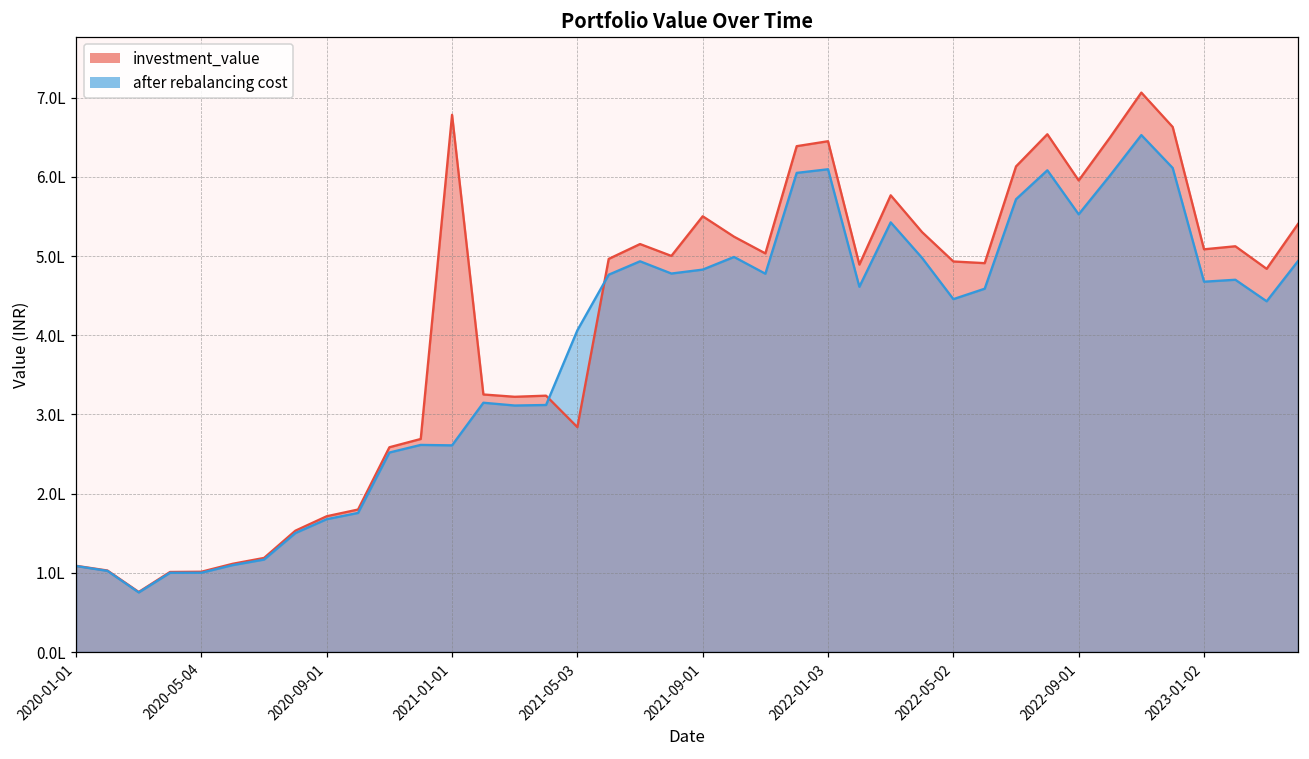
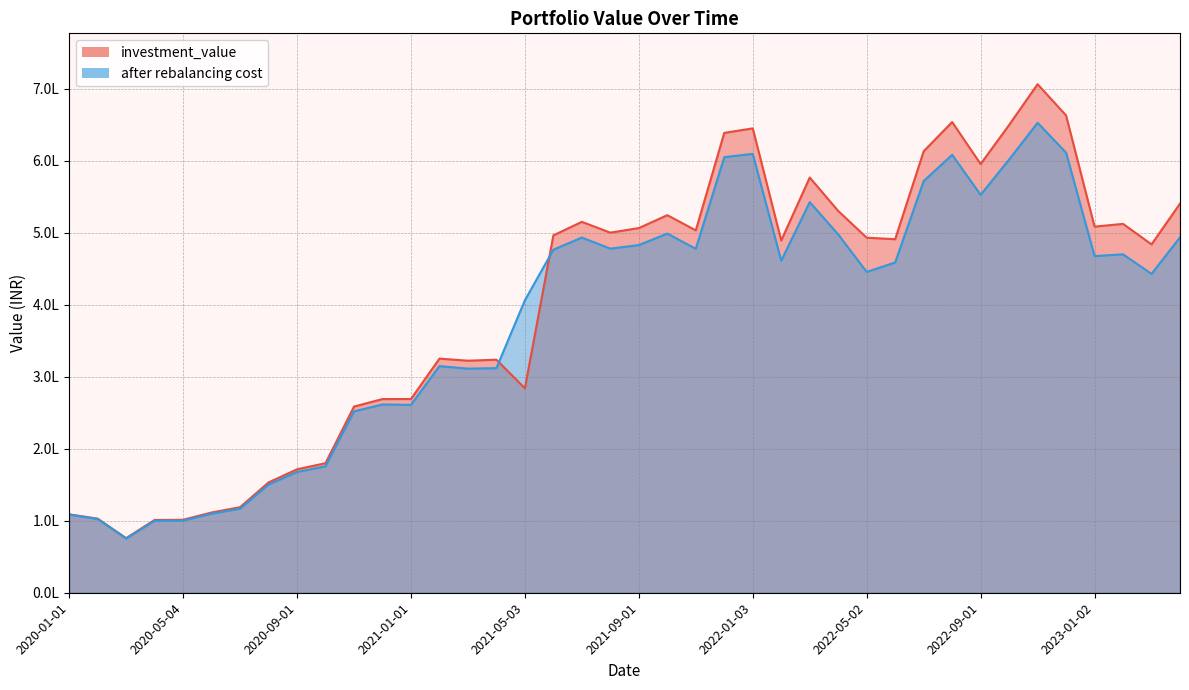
  {
    "investment_value": {
      "2020-09-01": "1.7L",
-     "2021-01-01": "6.8L",
+     "2021-01-01": "2.7L",
      "2021-05-03": "2.8L",
-     "2021-09-01": "5.5L",
+     "2021-09-01": "5.1L",
      "2022-01-03": "6.4L",
      "2022-05-02": "4.9L",
      "2022-09-01": "6.0L",
      "2023-01-02": "5.1L"
    },
    "after rebalancing cost": {
      "2020-09-01": "1.7L",
      "2021-01-01": "2.6L",
      "2021-05-03": "4.1L",
      "2021-09-01": "4.8L",
      "2022-01-03": "6.1L",
      "2022-05-02": "4.5L",
      "2022-09-01": "5.5L",
      "2023-01-02": "4.7L"
    }
  }
